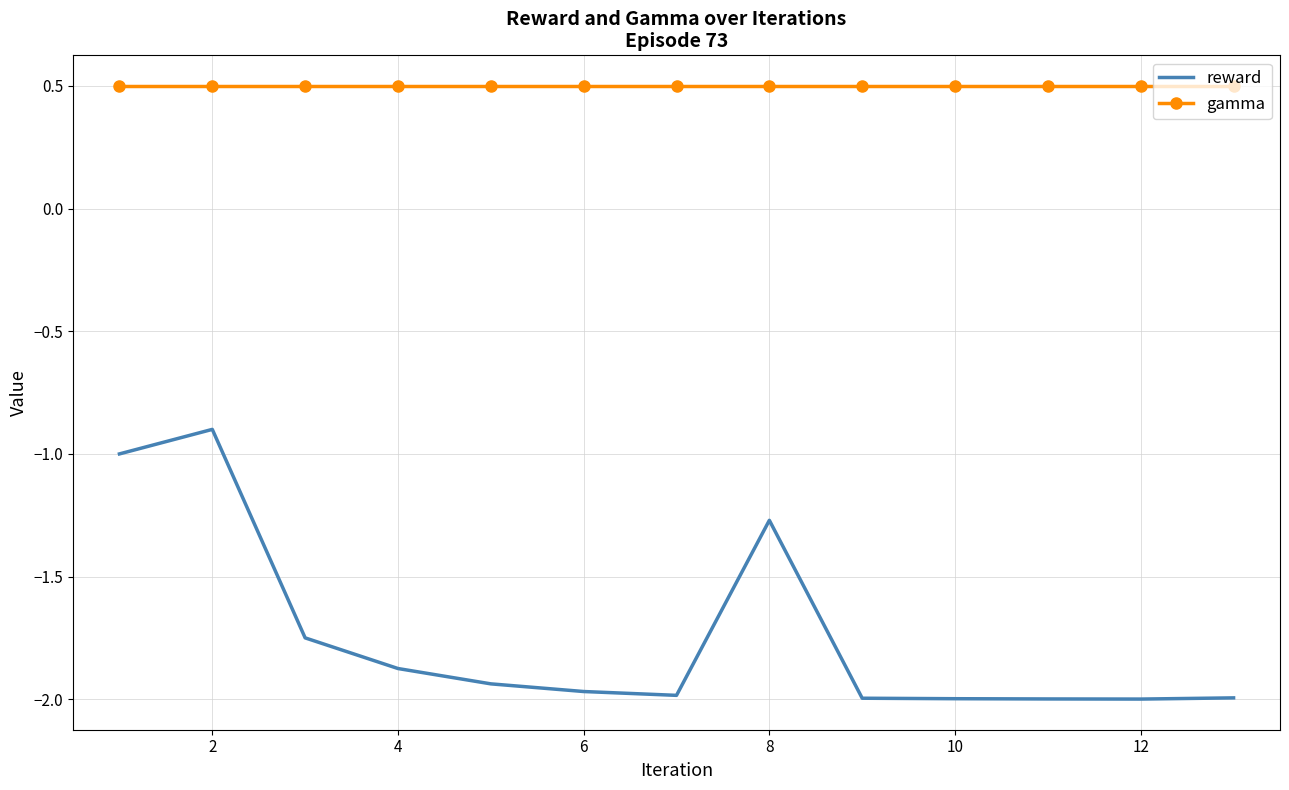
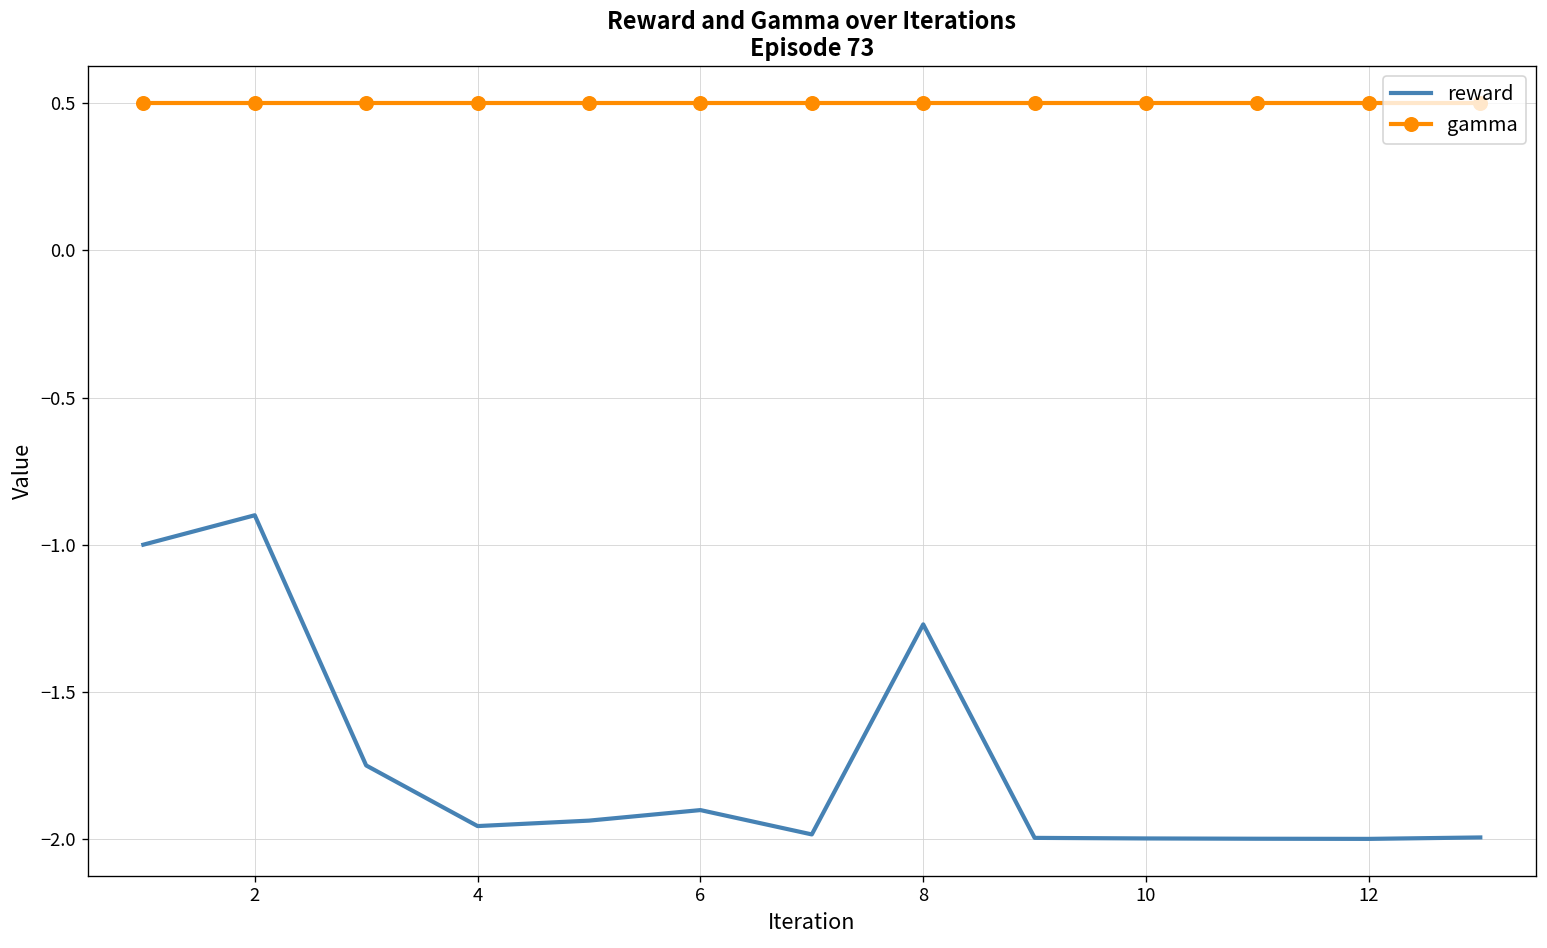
  {
    "reward": {
      "2": -0.90,
-     "4": -1.88,
-     "6": -1.97,
+     "4": -1.96,
+     "6": -1.90,
      "8": -1.27,
      "10": -2.00,
      "12": -2.00
    },
    "gamma": {
      "2": 0.50,
      "4": 0.50,
      "6": 0.50,
      "8": 0.50,
      "10": 0.50,
      "12": 0.50
    }
  }
